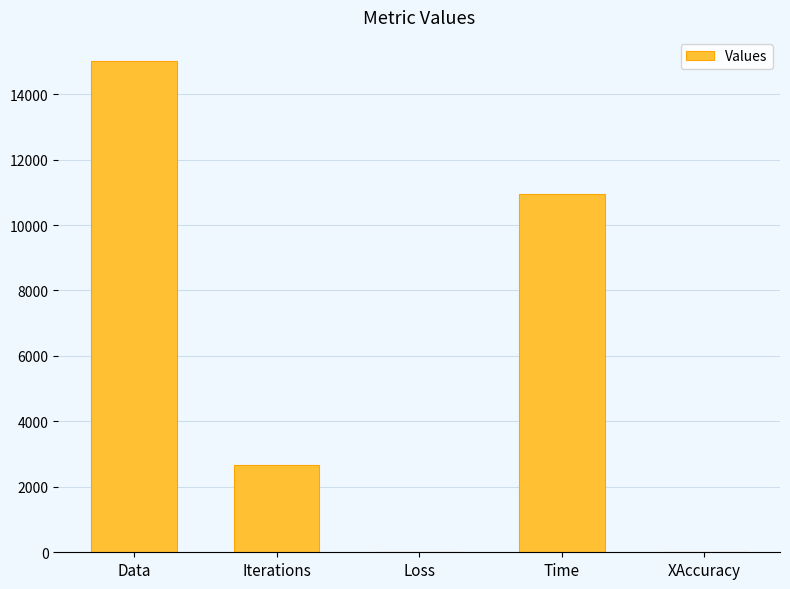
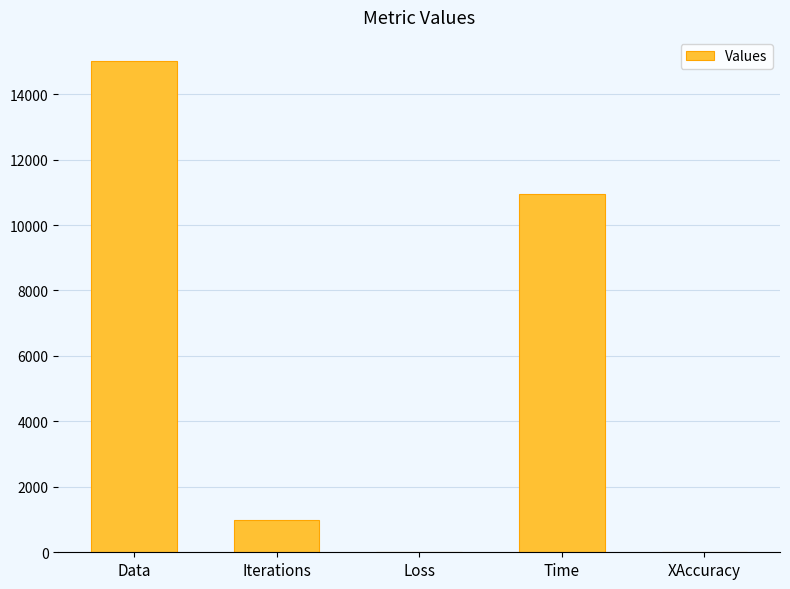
  {
    "Data": 15000,
-   "Iterations": 2700,
+   "Iterations": 1000,
    "Time": 10900
  }
